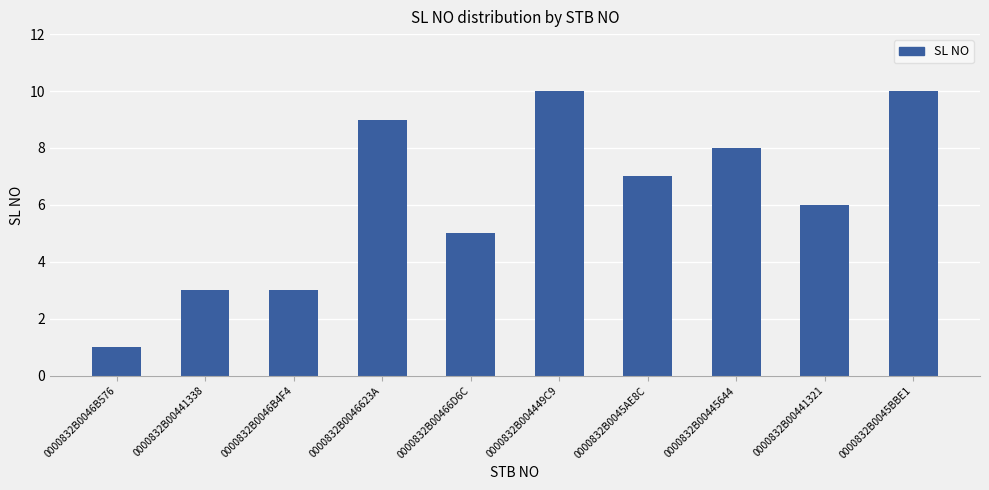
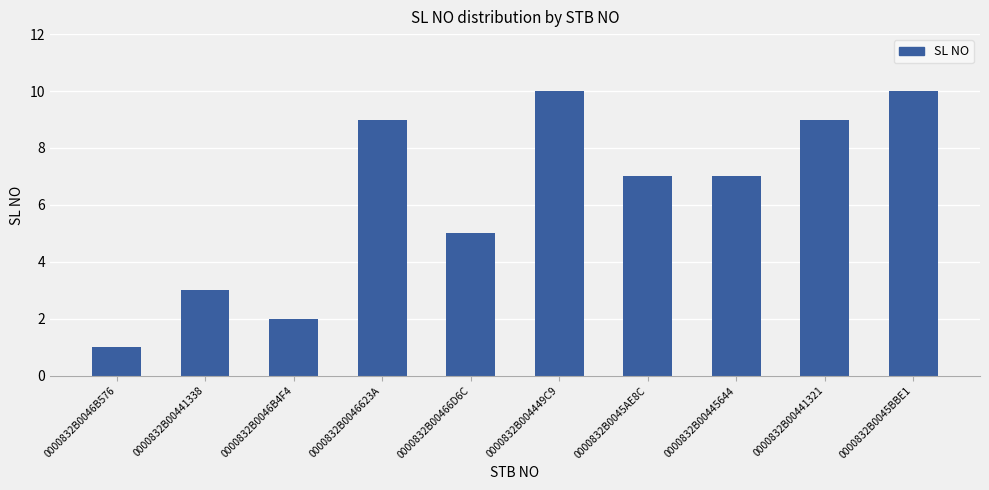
  {
    "0000832B0046B576": 1,
    "0000832B00441338": 3,
-   "0000832B0046B4F4": 3,
+   "0000832B0046B4F4": 2,
    "0000832B0046623A": 9,
    "0000832B00466D6C": 5,
    "0000832B004449C9": 10,
    "0000832B0045AE8C": 7,
-   "0000832B00445644": 8,
-   "0000832B00441321": 6,
+   "0000832B00445644": 7,
+   "0000832B00441321": 9,
    "0000832B0045BBE1": 10
  }
